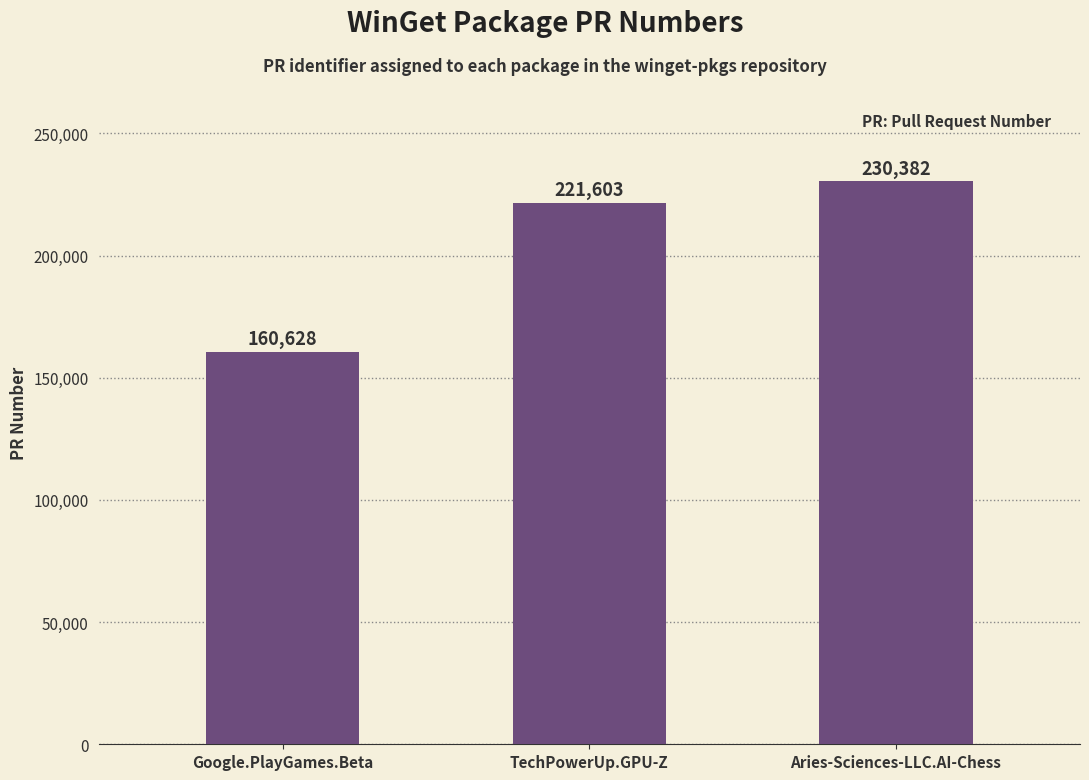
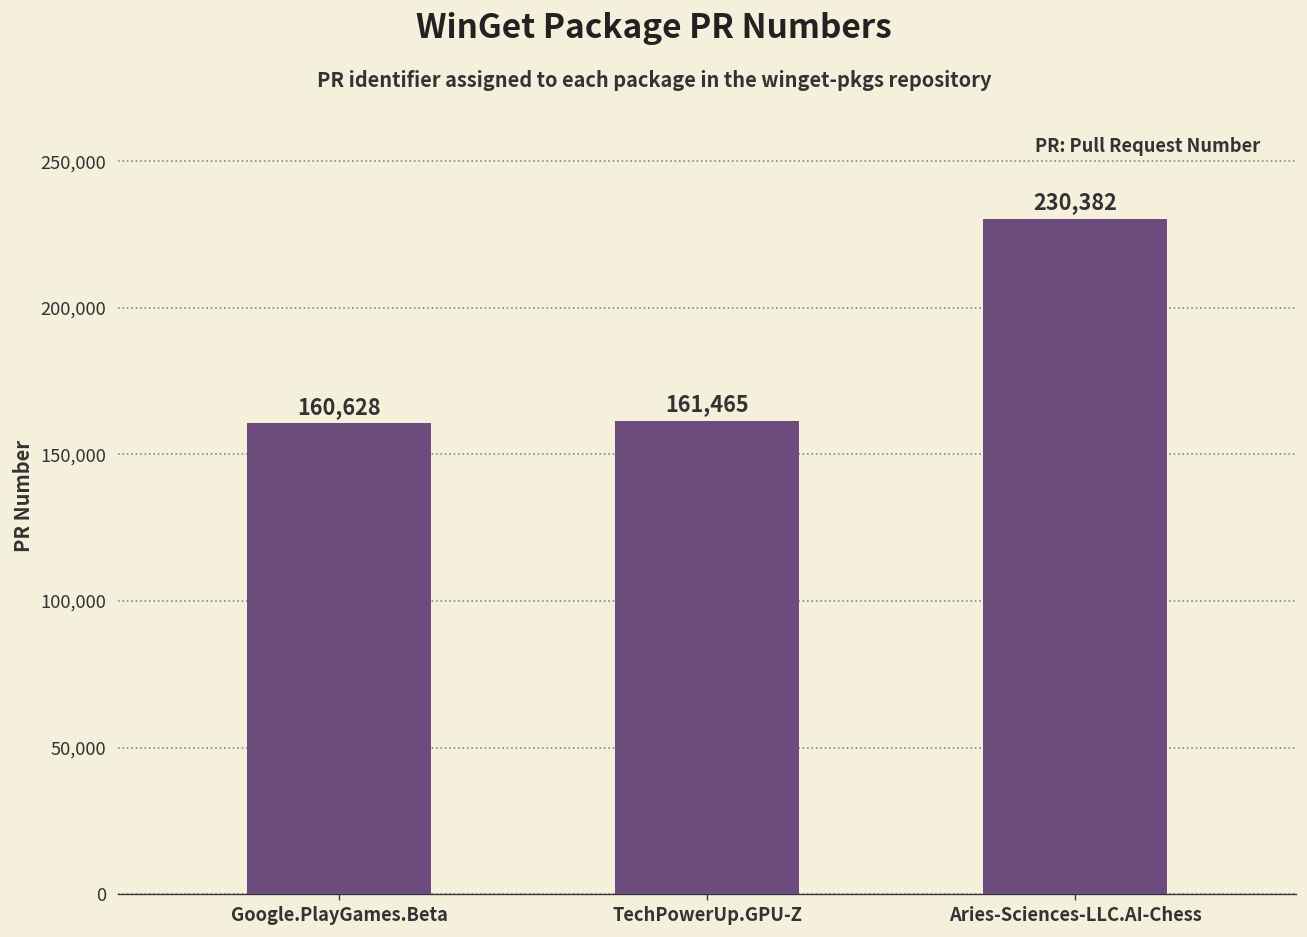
  {
    "Google.PlayGames.Beta": "160,628",
-   "TechPowerUp.GPU-Z": "221,603",
+   "TechPowerUp.GPU-Z": "161,465",
    "Aries-Sciences-LLC.AI-Chess": "230,382"
  }
